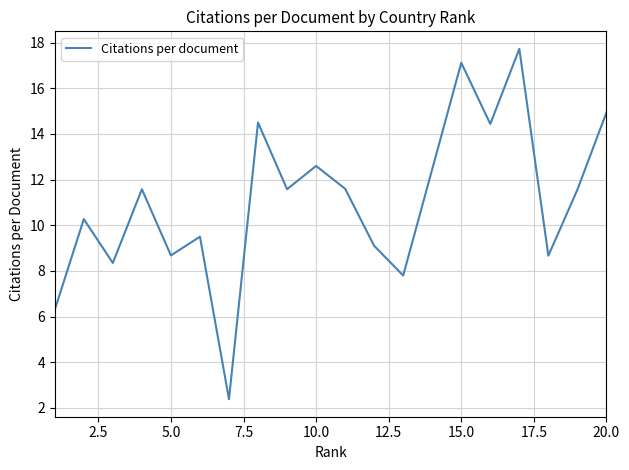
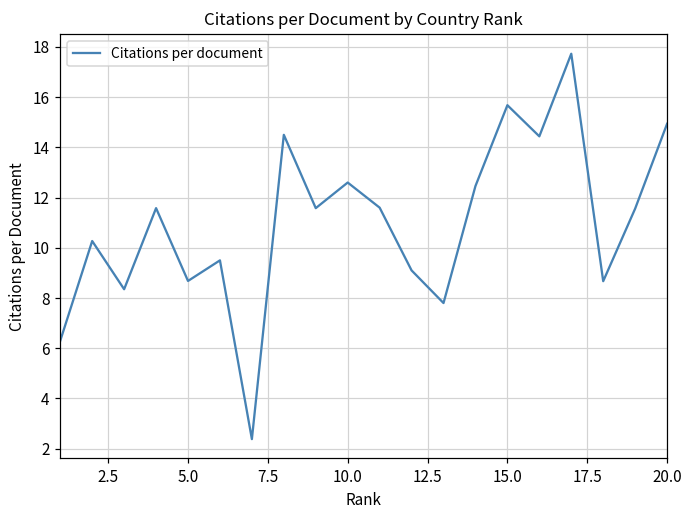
  {
    "5.0": 8.7,
    "10.0": 12.6,
-   "15.0": 17.1,
+   "15.0": 15.7,
    "20.0": 14.9
  }
